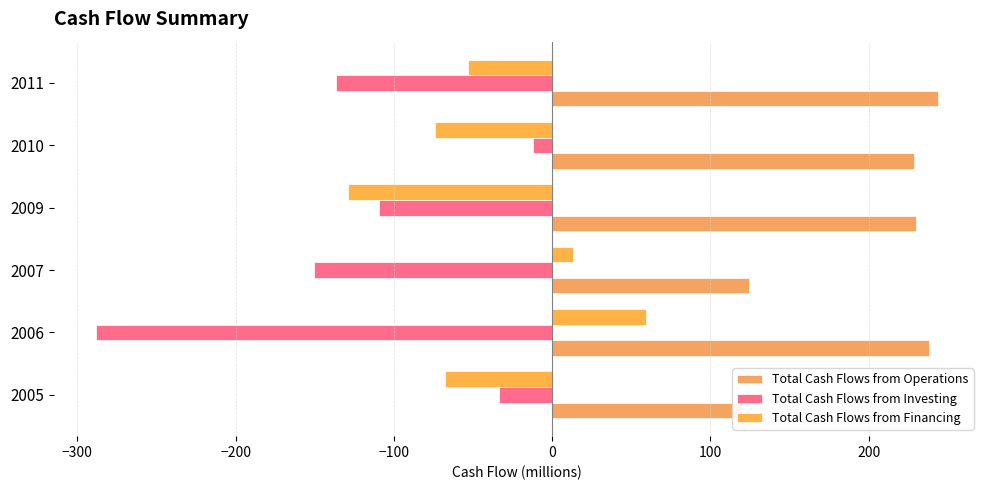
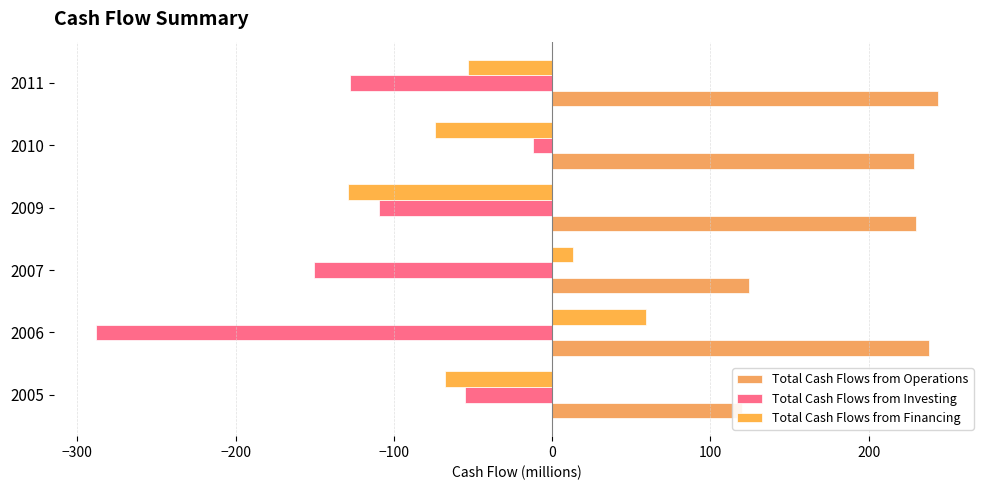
  {
    "Total Cash Flows from Investing": {
-     "2011": -136,
+     "2011": -128,
      "2010": -12,
      "2009": -110,
      "2007": -150,
      "2006": -288,
-     "2005": -34
+     "2005": -55
    }
  }
